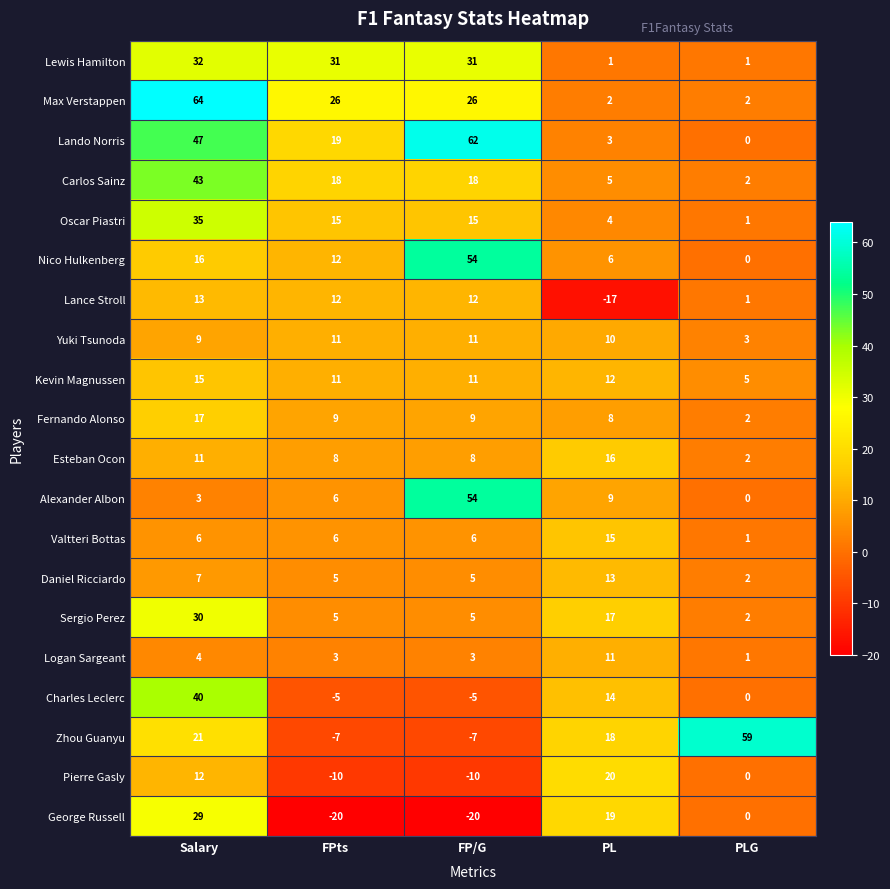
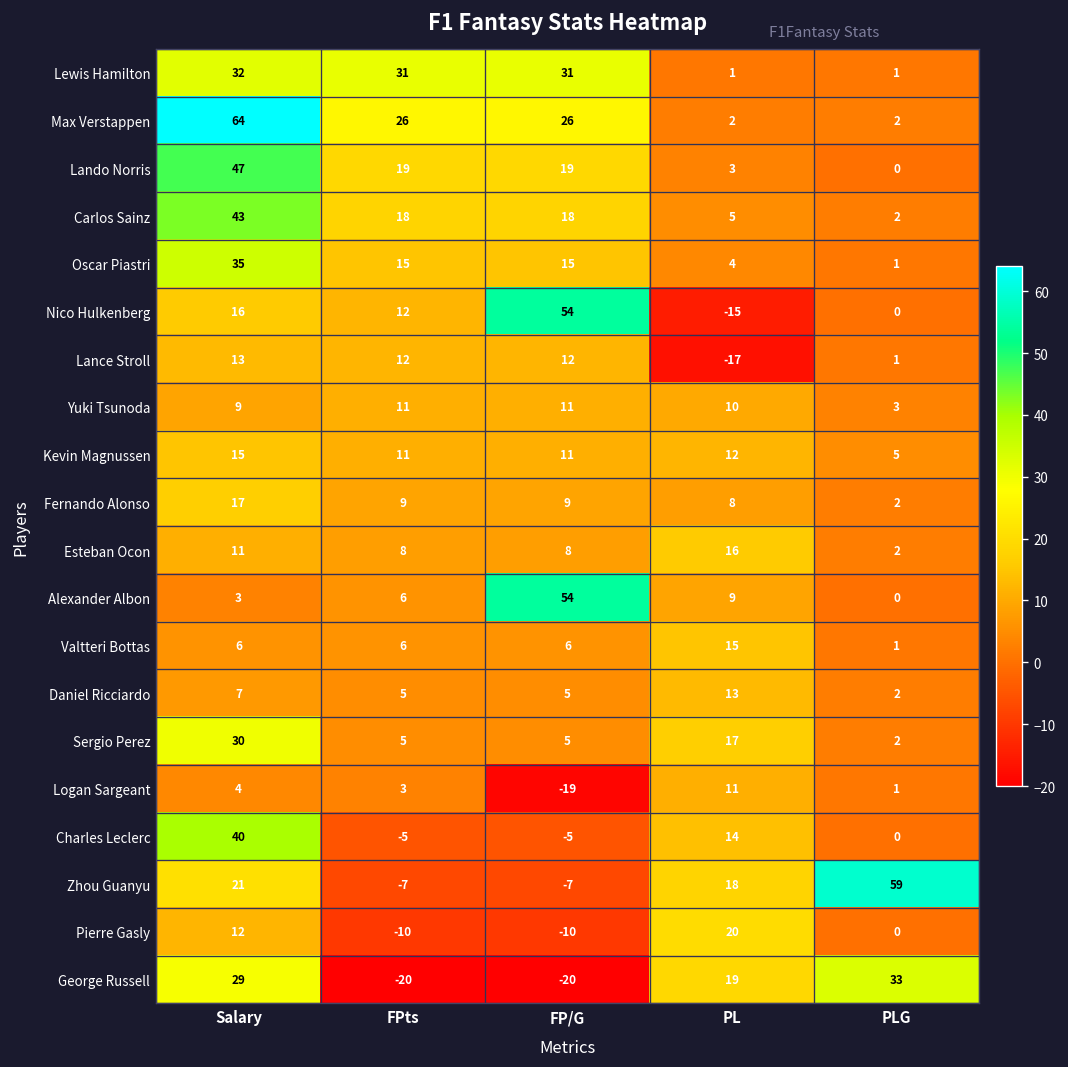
  {
    "Lewis Hamilton": {
      "Salary": 32,
      "FPts": 31,
      "FP/G": 31,
      "PL": 1,
      "PLG": 1
    },
    "Max Verstappen": {
      "Salary": 64,
      "FPts": 26,
      "FP/G": 26,
      "PL": 2,
      "PLG": 2
    },
    "Lando Norris": {
      "Salary": 47,
      "FPts": 19,
-     "FP/G": 62,
+     "FP/G": 19,
      "PL": 3,
      "PLG": 0
    },
    "Carlos Sainz": {
      "Salary": 43,
      "FPts": 18,
      "FP/G": 18,
      "PL": 5,
      "PLG": 2
    },
    "Oscar Piastri": {
      "Salary": 35,
      "FPts": 15,
      "FP/G": 15,
      "PL": 4,
      "PLG": 1
    },
    "Nico Hulkenberg": {
      "Salary": 16,
      "FPts": 12,
      "FP/G": 54,
-     "PL": 6,
+     "PL": -15,
      "PLG": 0
    },
    "Lance Stroll": {
      "Salary": 13,
      "FPts": 12,
      "FP/G": 12,
      "PL": -17,
      "PLG": 1
    },
    "Yuki Tsunoda": {
      "Salary": 9,
      "FPts": 11,
      "FP/G": 11,
      "PL": 10,
      "PLG": 3
    },
    "Kevin Magnussen": {
      "Salary": 15,
      "FPts": 11,
      "FP/G": 11,
      "PL": 12,
      "PLG": 5
    },
    "Fernando Alonso": {
      "Salary": 17,
      "FPts": 9,
      "FP/G": 9,
      "PL": 8,
      "PLG": 2
    },
    "Esteban Ocon": {
      "Salary": 11,
      "FPts": 8,
      "FP/G": 8,
      "PL": 16,
      "PLG": 2
    },
    "Alexander Albon": {
      "Salary": 3,
      "FPts": 6,
      "FP/G": 54,
      "PL": 9,
      "PLG": 0
    },
    "Valtteri Bottas": {
      "Salary": 6,
      "FPts": 6,
      "FP/G": 6,
      "PL": 15,
      "PLG": 1
    },
    "Daniel Ricciardo": {
      "Salary": 7,
      "FPts": 5,
      "FP/G": 5,
      "PL": 13,
      "PLG": 2
    },
    "Sergio Perez": {
      "Salary": 30,
      "FPts": 5,
      "FP/G": 5,
      "PL": 17,
      "PLG": 2
    },
    "Logan Sargeant": {
      "Salary": 4,
      "FPts": 3,
-     "FP/G": 3,
+     "FP/G": -19,
      "PL": 11,
      "PLG": 1
    },
    "Charles Leclerc": {
      "Salary": 40,
      "FPts": -5,
      "FP/G": -5,
      "PL": 14,
      "PLG": 0
    },
    "Zhou Guanyu": {
      "Salary": 21,
      "FPts": -7,
      "FP/G": -7,
      "PL": 18,
      "PLG": 59
    },
    "Pierre Gasly": {
      "Salary": 12,
      "FPts": -10,
      "FP/G": -10,
      "PL": 20,
      "PLG": 0
    },
    "George Russell": {
      "Salary": 29,
      "FPts": -20,
      "FP/G": -20,
      "PL": 19,
-     "PLG": 0
+     "PLG": 33
    }
  }
